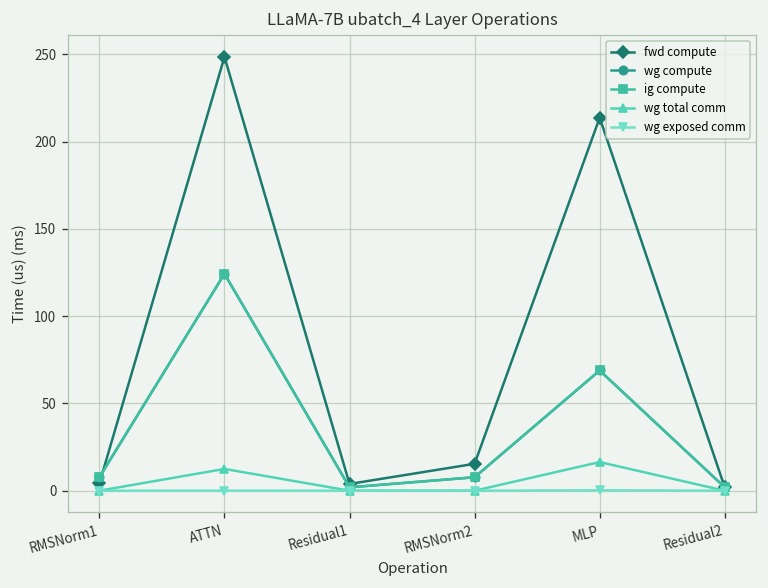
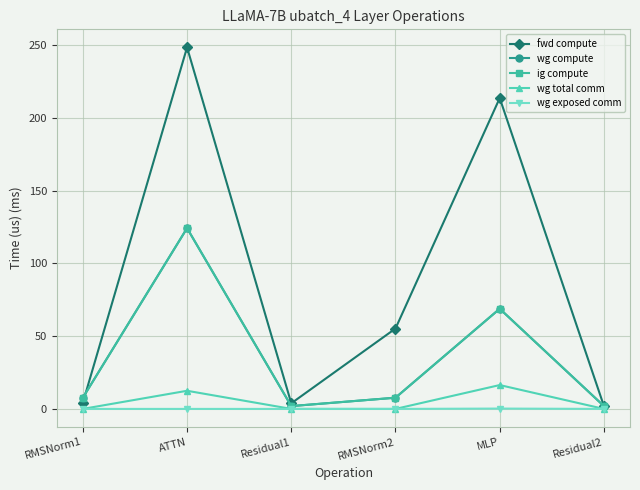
  {
    "fwd compute": {
      "RMSNorm1": 4,
      "ATTN": 249,
      "Residual1": 4,
-     "RMSNorm2": 15,
+     "RMSNorm2": 55,
      "MLP": 214
    }
  }
